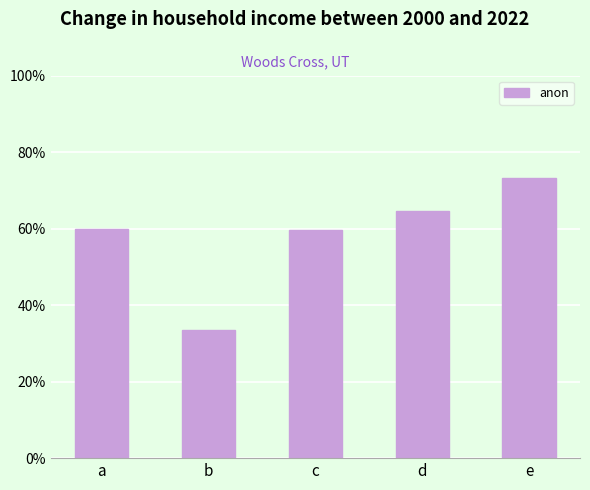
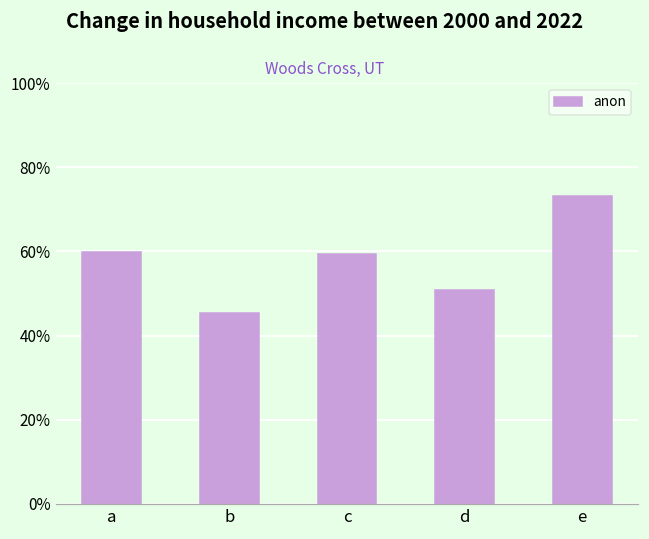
  {
    "a": "60%",
-   "b": "33%",
+   "b": "45%",
    "c": "60%",
-   "d": "65%",
+   "d": "51%",
    "e": "73%"
  }
